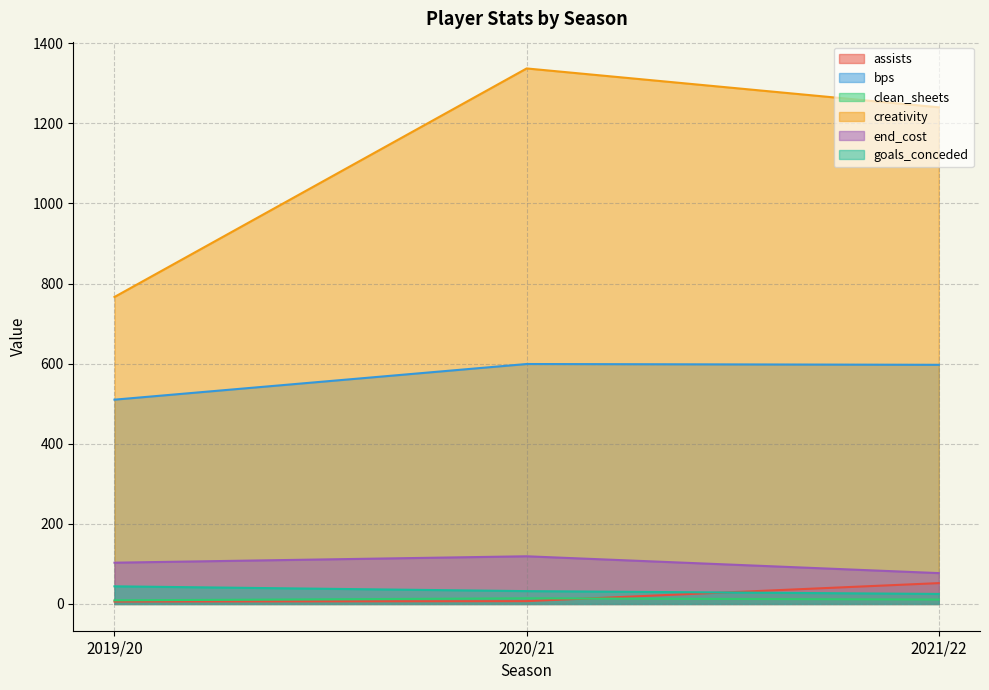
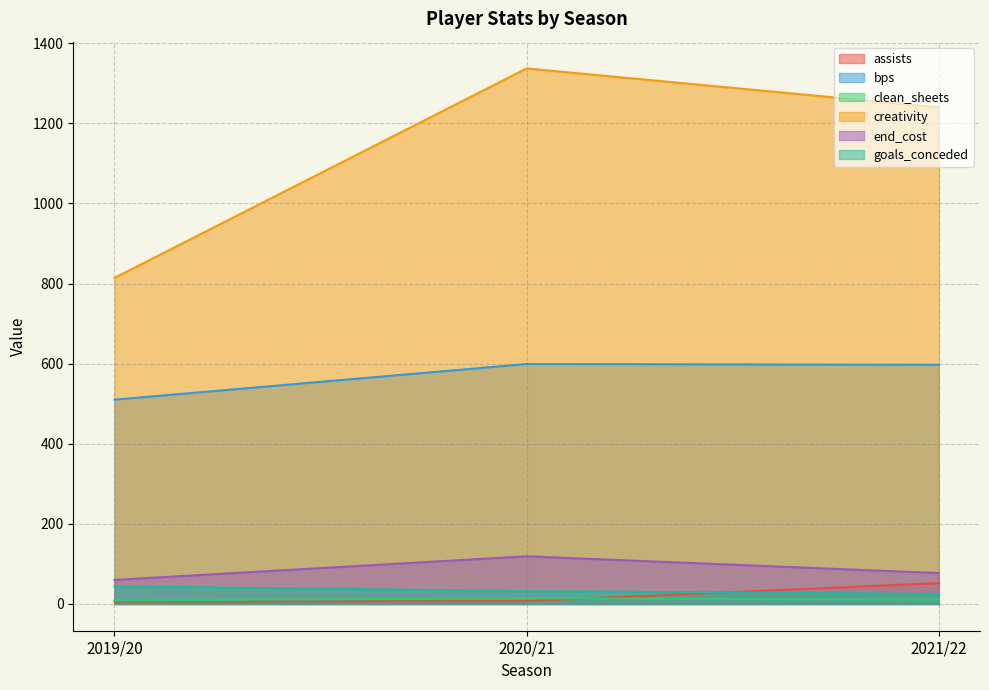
  {
    "assists": {
      "2020/21": 10,
      "2021/22": 50
    },
    "creativity": {
-     "2019/20": 770,
+     "2019/20": 810,
      "2020/21": 1340
    },
    "end_cost": {
-     "2019/20": 100,
+     "2019/20": 60,
      "2020/21": 120,
      "2021/22": 80
    }
  }
